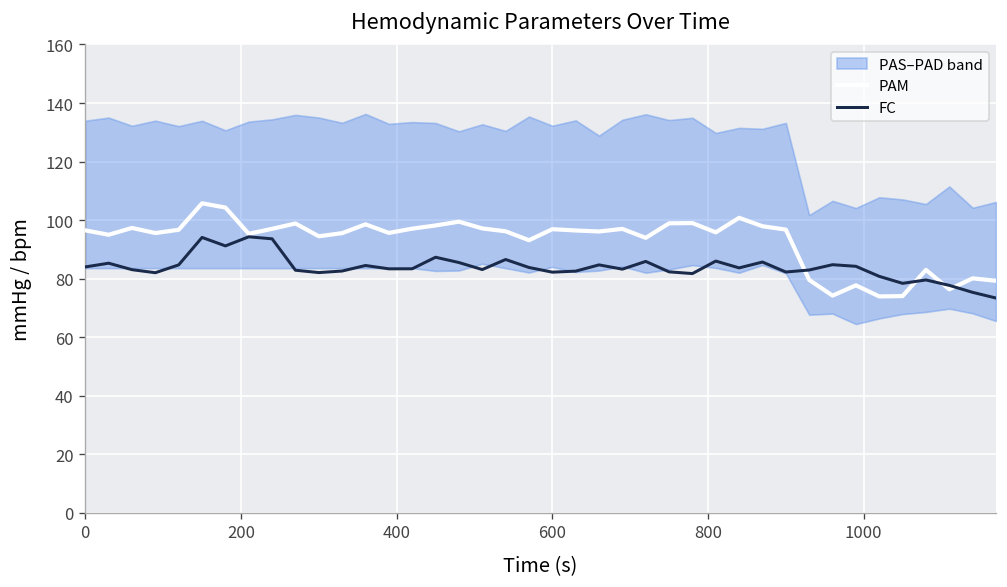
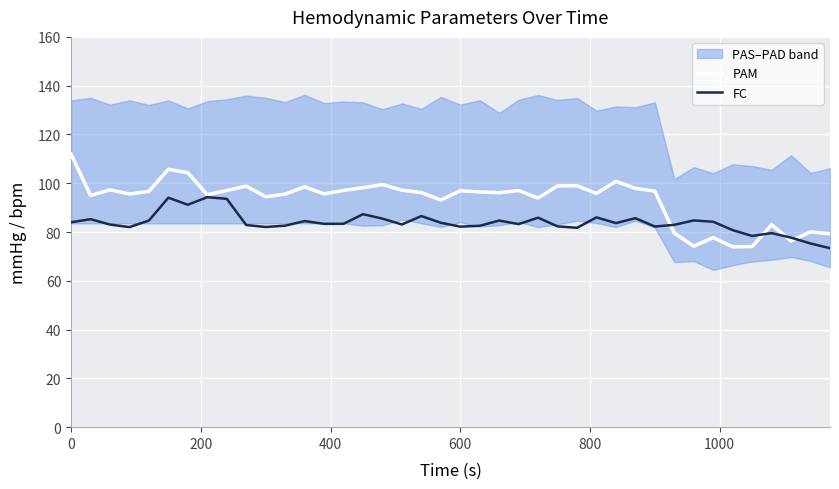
  {
    "PAM": {
-     "0": 96,
+     "0": 112,
      "600": 97
    },
    "FC": {
      "0": 84,
      "600": 82
    }
  }
